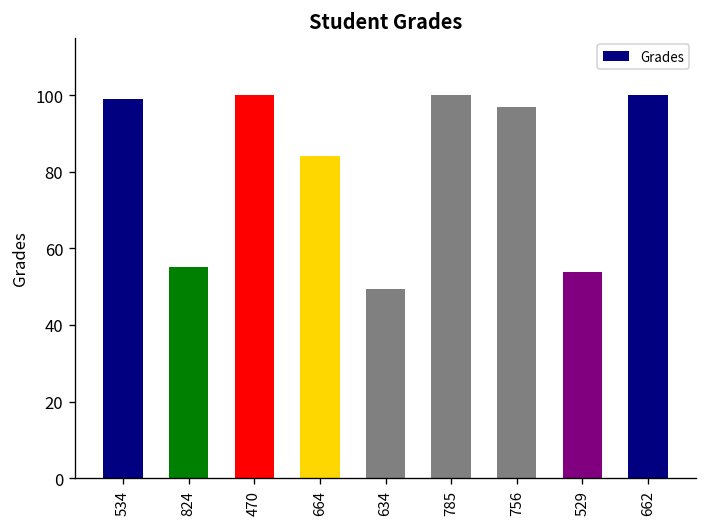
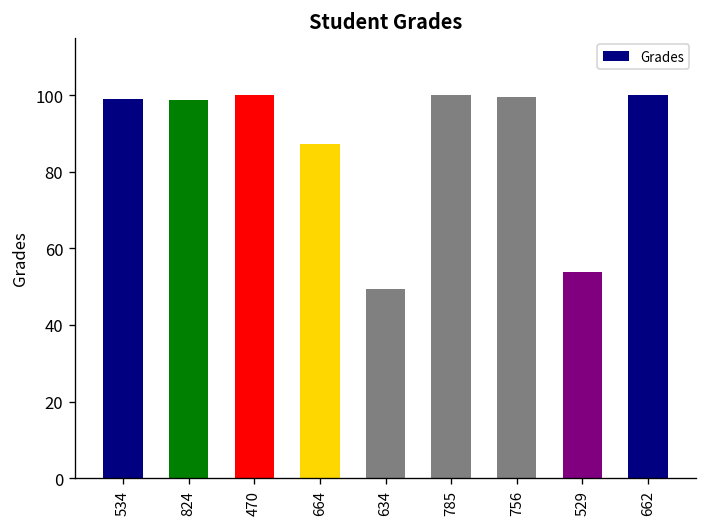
  {
    "534": 99,
-   "824": 55,
+   "824": 99,
    "470": 100,
-   "664": 84,
+   "664": 87,
    "634": 49,
    "785": 100,
-   "756": 97,
+   "756": 100,
    "529": 54,
    "662": 100
  }
